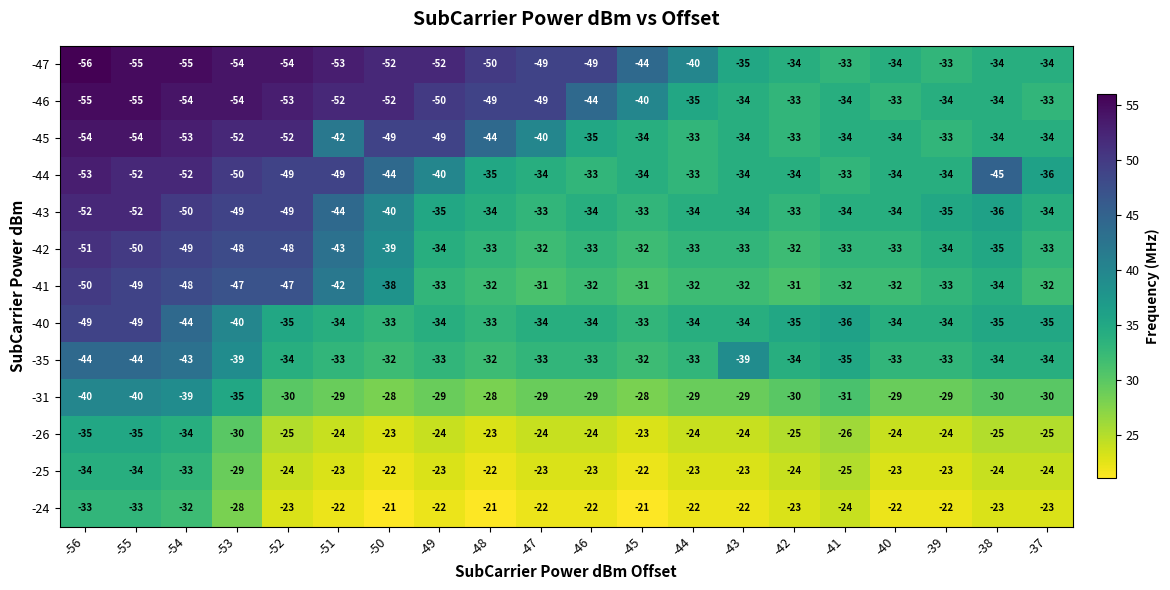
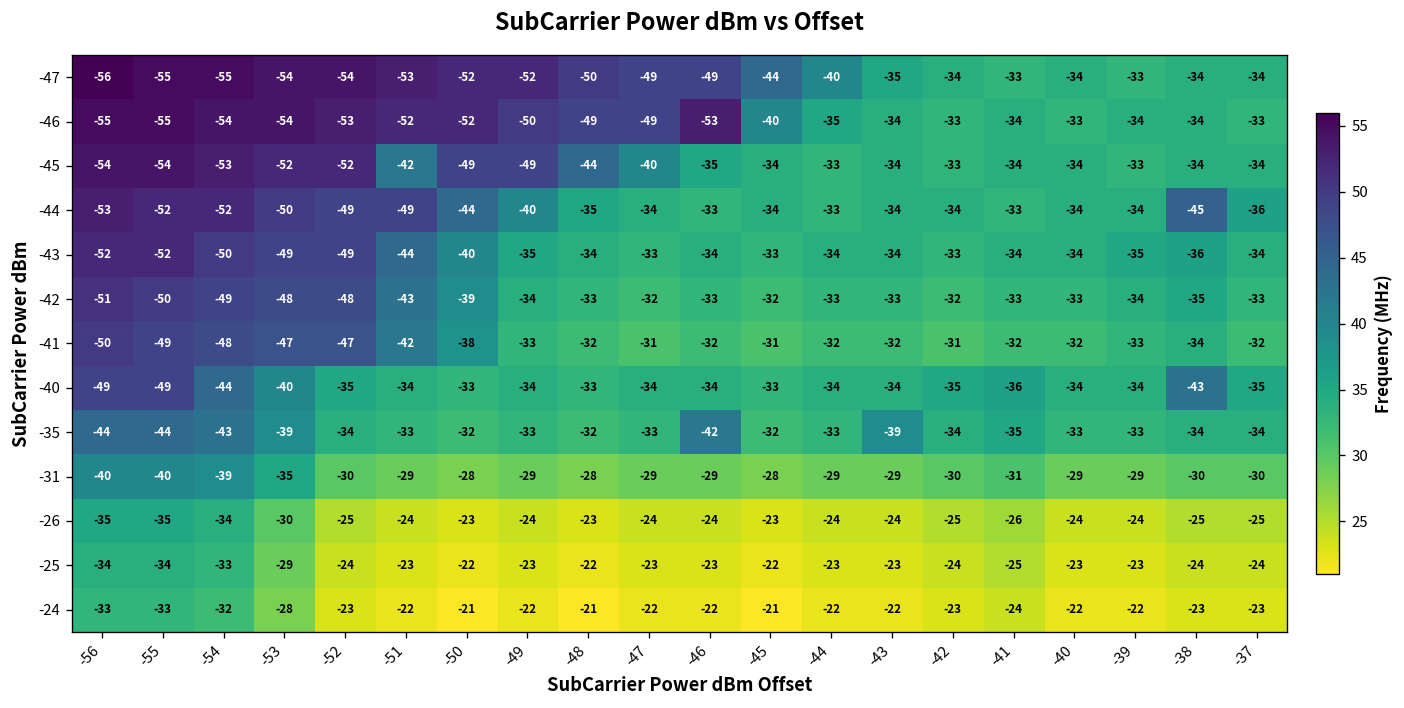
  {
    "-46": {
      "-56": -55,
      "-55": -55,
      "-54": -54,
      "-53": -54,
      "-52": -53,
      "-51": -52,
      "-50": -52,
      "-49": -50,
      "-48": -49,
      "-47": -49,
-     "-46": -44,
+     "-46": -53,
      "-45": -40,
      "-44": -35,
      "-43": -34,
      "-42": -33,
      "-41": -34,
      "-40": -33,
      "-39": -34,
      "-38": -34,
      "-37": -33
    },
    "-40": {
      "-56": -49,
      "-55": -49,
      "-54": -44,
      "-53": -40,
      "-52": -35,
      "-51": -34,
      "-50": -33,
      "-49": -34,
      "-48": -33,
      "-47": -34,
      "-46": -34,
      "-45": -33,
      "-44": -34,
      "-43": -34,
      "-42": -35,
      "-41": -36,
      "-40": -34,
      "-39": -34,
-     "-38": -35,
+     "-38": -43,
      "-37": -35
    },
    "-35": {
      "-56": -44,
      "-55": -44,
      "-54": -43,
      "-53": -39,
      "-52": -34,
      "-51": -33,
      "-50": -32,
      "-49": -33,
      "-48": -32,
      "-47": -33,
-     "-46": -33,
+     "-46": -42,
      "-45": -32,
      "-44": -33,
      "-43": -39,
      "-42": -34,
      "-41": -35,
      "-40": -33,
      "-39": -33,
      "-38": -34,
      "-37": -34
    }
  }
